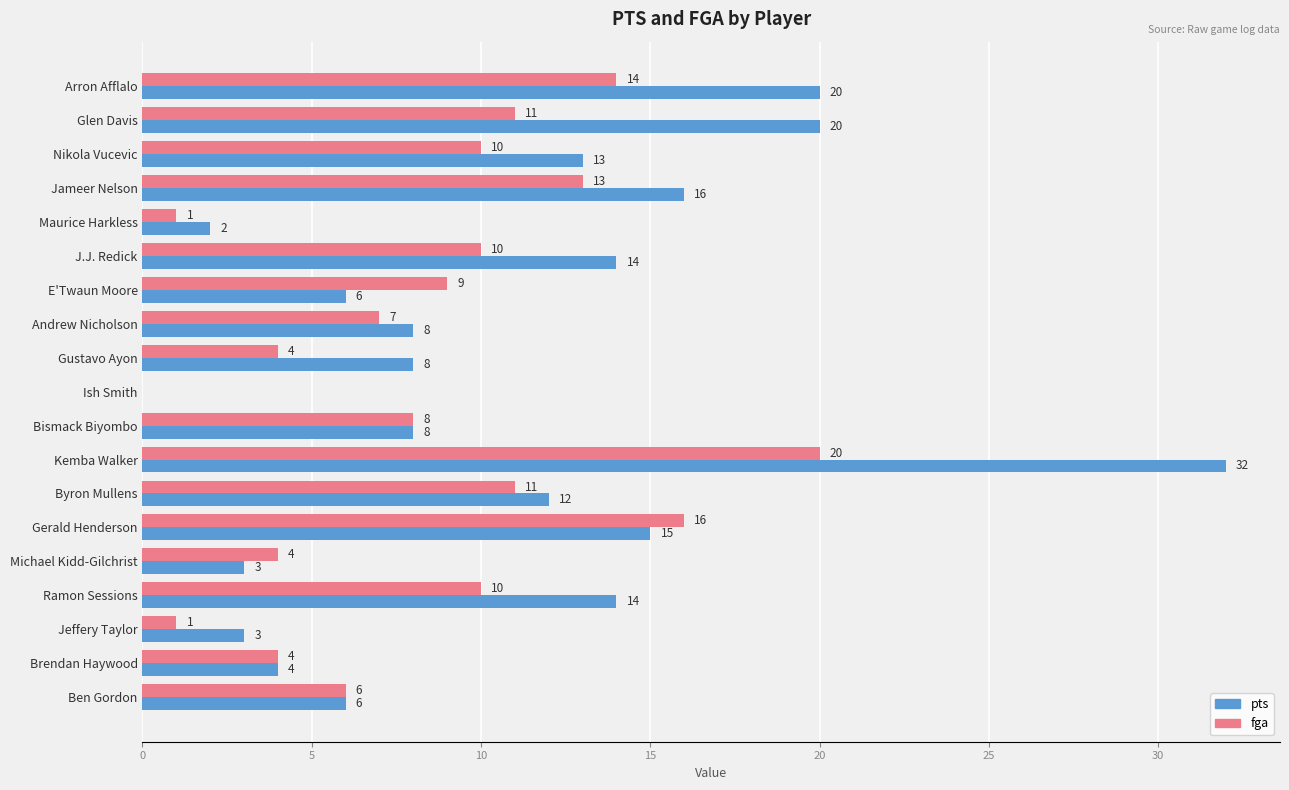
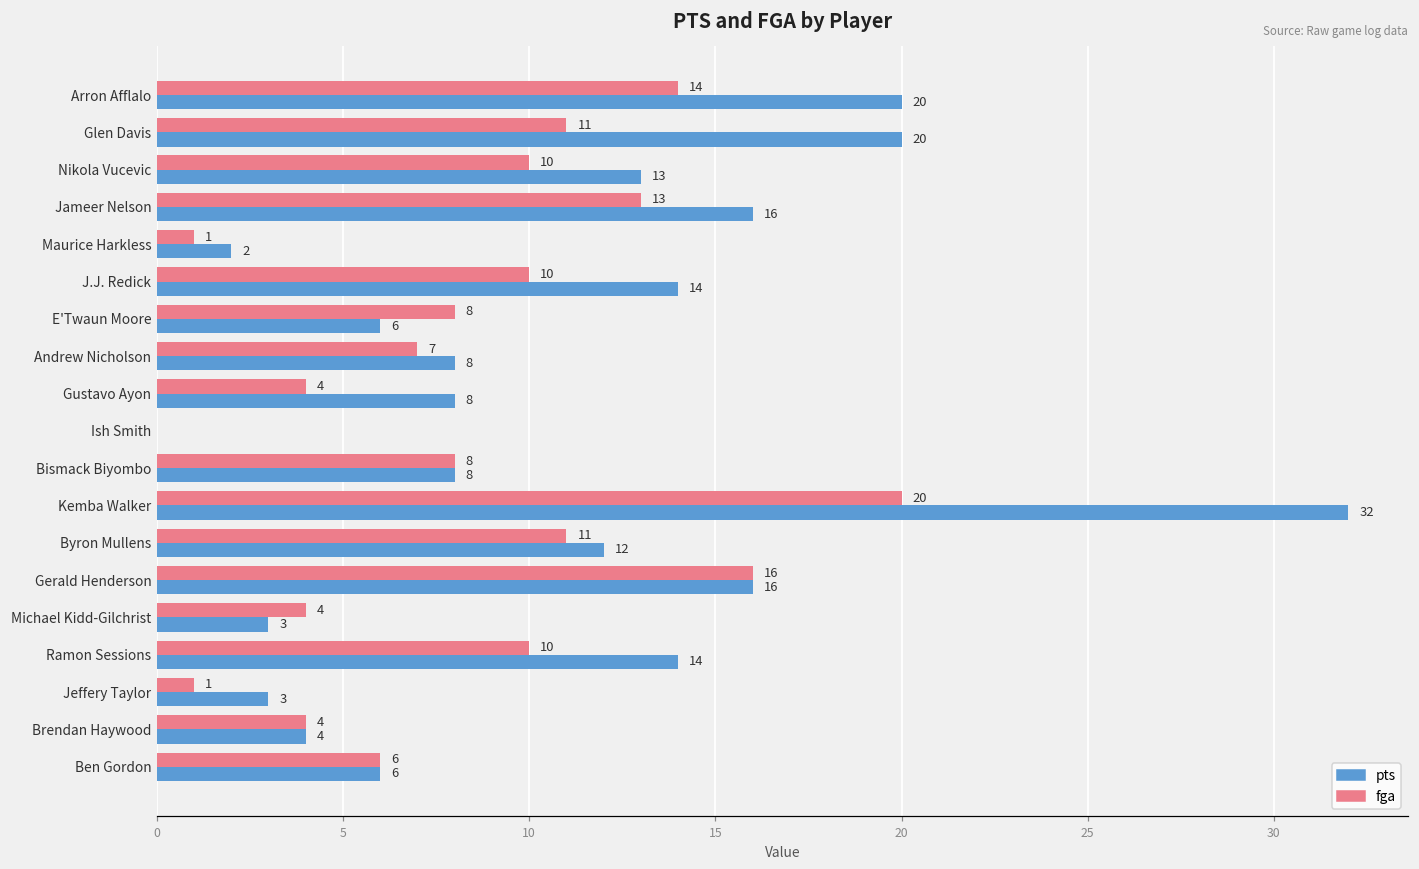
  {
    "pts": {
      "Arron Afflalo": 20,
      "Glen Davis": 20,
      "Nikola Vucevic": 13,
      "Jameer Nelson": 16,
      "Maurice Harkless": 2,
      "J.J. Redick": 14,
      "E'Twaun Moore": 6,
      "Andrew Nicholson": 8,
      "Gustavo Ayon": 8,
      "Bismack Biyombo": 8,
      "Kemba Walker": 32,
      "Byron Mullens": 12,
-     "Gerald Henderson": 15,
+     "Gerald Henderson": 16,
      "Michael Kidd-Gilchrist": 3,
      "Ramon Sessions": 14,
      "Jeffery Taylor": 3,
      "Brendan Haywood": 4,
      "Ben Gordon": 6
    },
    "fga": {
      "Arron Afflalo": 14,
      "Glen Davis": 11,
      "Nikola Vucevic": 10,
      "Jameer Nelson": 13,
      "Maurice Harkless": 1,
      "J.J. Redick": 10,
-     "E'Twaun Moore": 9,
+     "E'Twaun Moore": 8,
      "Andrew Nicholson": 7,
      "Gustavo Ayon": 4,
      "Bismack Biyombo": 8,
      "Kemba Walker": 20,
      "Byron Mullens": 11,
      "Gerald Henderson": 16,
      "Michael Kidd-Gilchrist": 4,
      "Ramon Sessions": 10,
      "Jeffery Taylor": 1,
      "Brendan Haywood": 4,
      "Ben Gordon": 6
    }
  }
